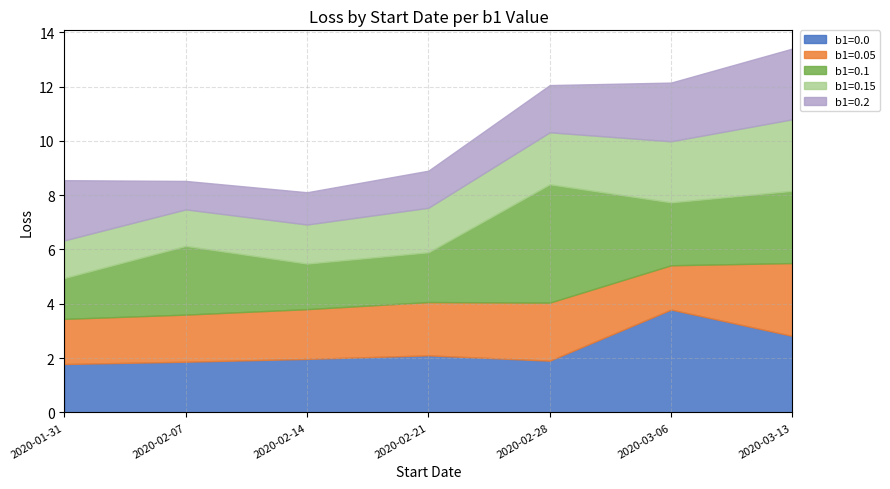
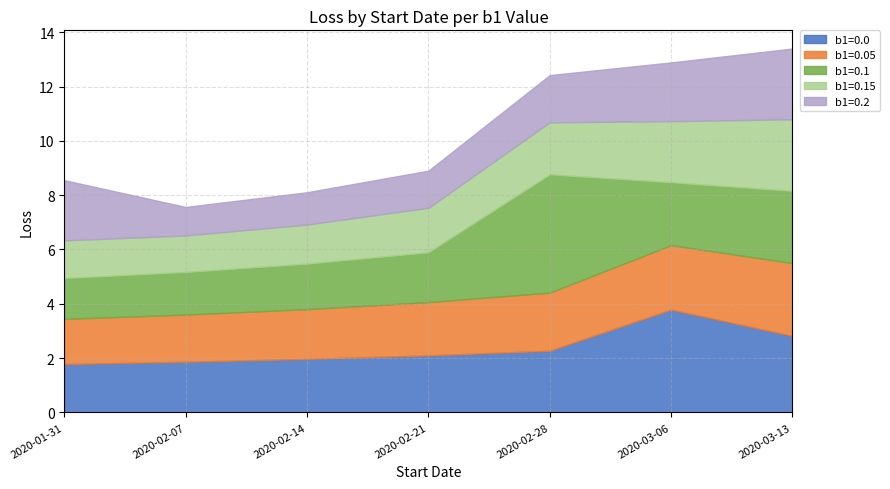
  {
    "b1=0.0": {
      "2020-01-31": 1.8,
      "2020-02-07": 1.9,
      "2020-02-14": 2.0,
      "2020-02-21": 2.1,
-     "2020-02-28": 1.9,
+     "2020-02-28": 2.3,
      "2020-03-06": 3.8,
      "2020-03-13": 2.8
    },
    "b1=0.05": {
      "2020-01-31": 1.7,
      "2020-02-07": 1.7,
      "2020-02-14": 1.8,
      "2020-02-21": 2.0,
      "2020-02-28": 2.1,
-     "2020-03-06": 1.6,
+     "2020-03-06": 2.4,
      "2020-03-13": 2.7
    },
    "b1=0.1": {
      "2020-01-31": 1.5,
-     "2020-02-07": 2.5,
+     "2020-02-07": 1.6,
      "2020-02-14": 1.7,
      "2020-02-21": 1.8,
      "2020-02-28": 4.4,
      "2020-03-06": 2.3,
      "2020-03-13": 2.7
    },
    "b1=0.15": {
      "2020-01-31": 1.4,
      "2020-02-07": 1.3,
      "2020-02-14": 1.4,
      "2020-02-21": 1.6,
      "2020-02-28": 1.9,
      "2020-03-06": 2.2,
      "2020-03-13": 2.6
    },
    "b1=0.2": {
      "2020-01-31": 2.2,
      "2020-02-07": 1.0,
      "2020-02-14": 1.2,
      "2020-02-21": 1.4,
      "2020-02-28": 1.7,
      "2020-03-06": 2.2,
      "2020-03-13": 2.6
    }
  }
